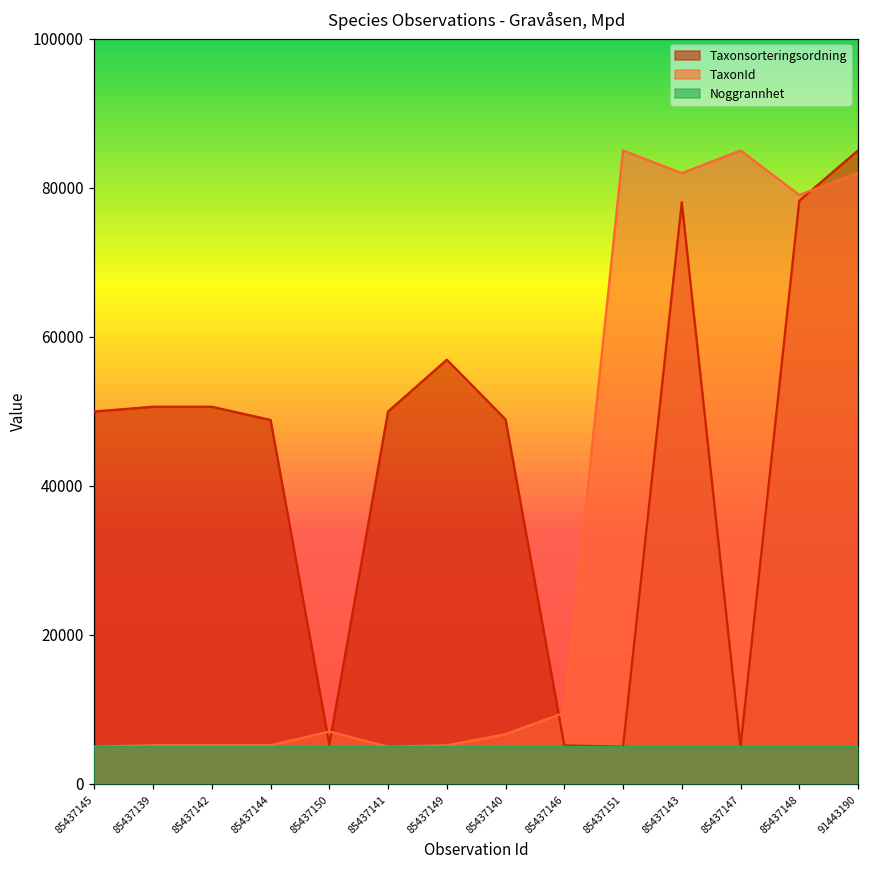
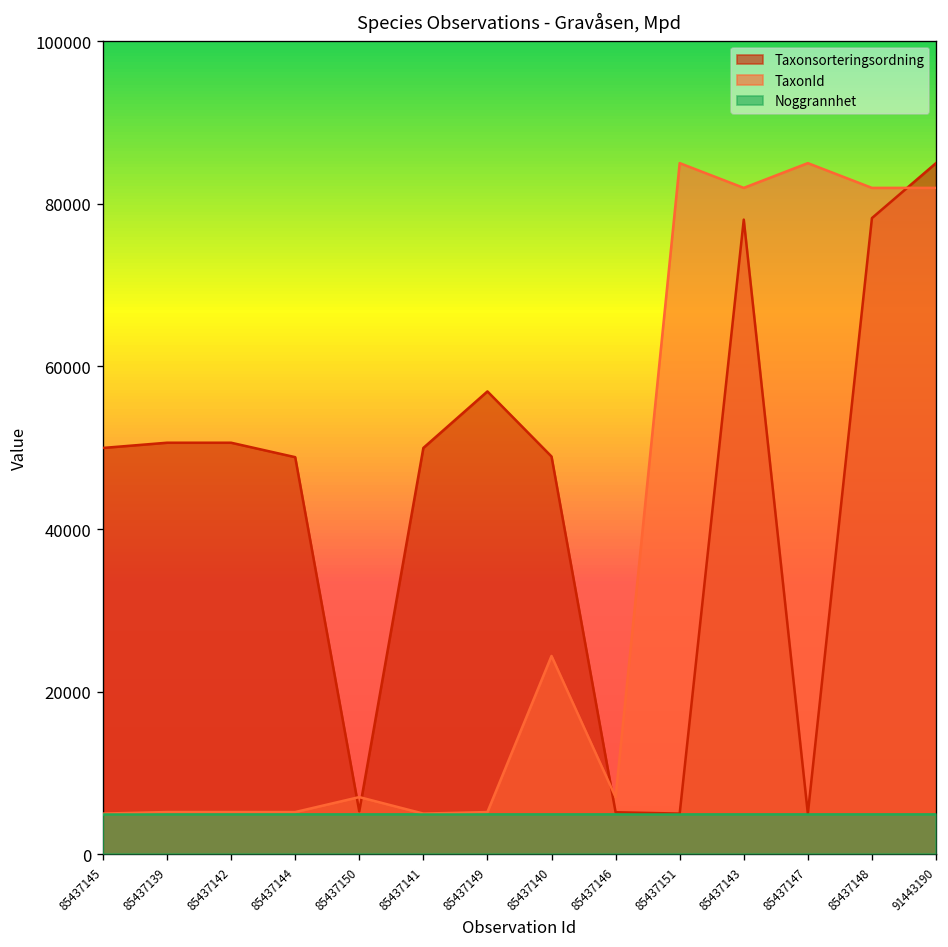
  {
    "Taxonsorteringsordning": {
      "85437145": 50000,
      "85437139": 51000,
      "85437142": 51000,
      "85437144": 49000,
      "85437141": 50000,
      "85437149": 57000,
      "85437140": 49000,
      "85437143": 78000,
      "85437148": 78000,
      "91443190": 85000
    },
    "TaxonId": {
      "85437150": 7000,
-     "85437140": 7000,
-     "85437146": 10000,
+     "85437140": 24000,
+     "85437146": 7000,
      "85437151": 85000,
      "85437143": 82000,
      "85437147": 85000,
-     "85437148": 79000,
+     "85437148": 82000,
      "91443190": 82000
    },
    "Noggrannhet": {
      "85437140": 5000,
      "85437143": 5000,
      "85437148": 5000,
      "91443190": 5000
    }
  }
